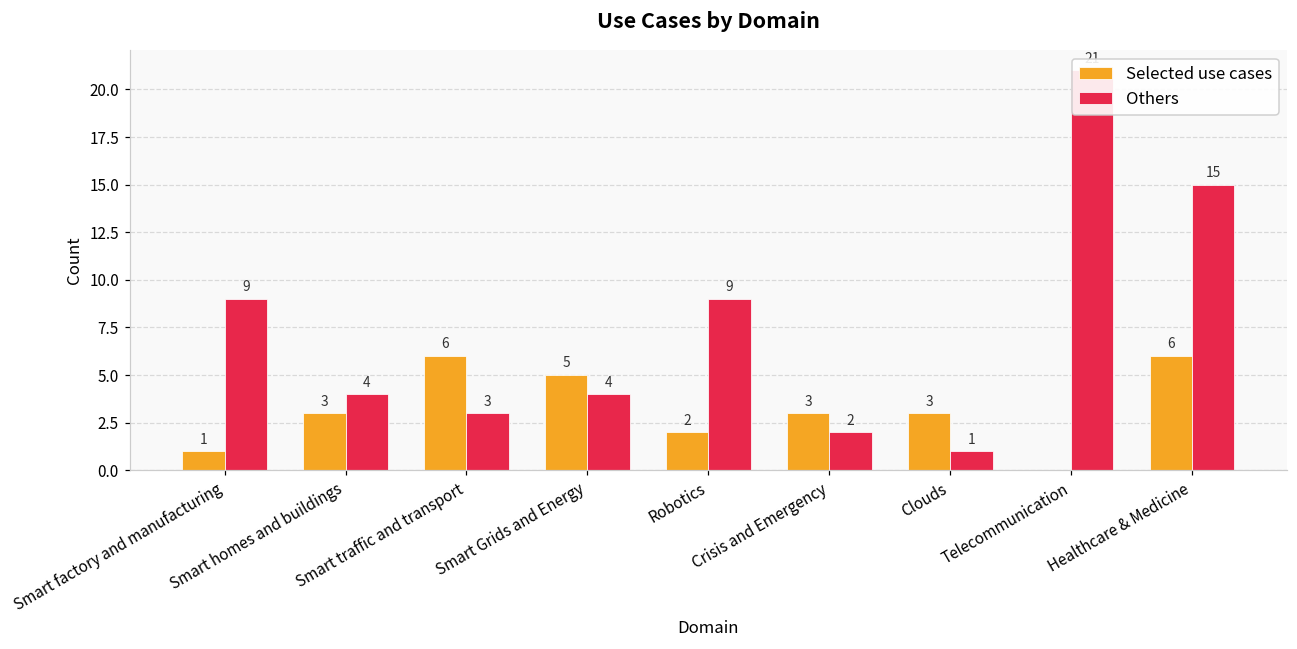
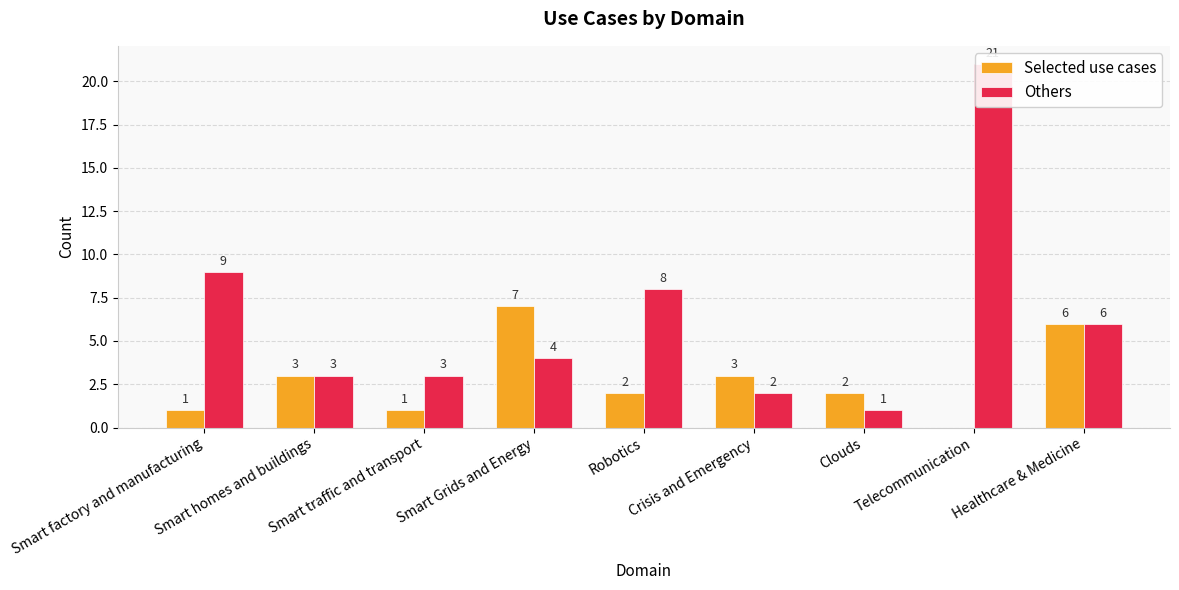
  {
    "Selected use cases": {
      "Smart factory and manufacturing": 1,
      "Smart homes and buildings": 3,
-     "Smart traffic and transport": 6,
-     "Smart Grids and Energy": 5,
+     "Smart traffic and transport": 1,
+     "Smart Grids and Energy": 7,
      "Robotics": 2,
      "Crisis and Emergency": 3,
-     "Clouds": 3,
+     "Clouds": 2,
      "Healthcare & Medicine": 6
    },
    "Others": {
      "Smart factory and manufacturing": 9,
-     "Smart homes and buildings": 4,
+     "Smart homes and buildings": 3,
      "Smart traffic and transport": 3,
      "Smart Grids and Energy": 4,
-     "Robotics": 9,
+     "Robotics": 8,
      "Crisis and Emergency": 2,
      "Clouds": 1,
-     "Healthcare & Medicine": 15
+     "Healthcare & Medicine": 6
    }
  }
